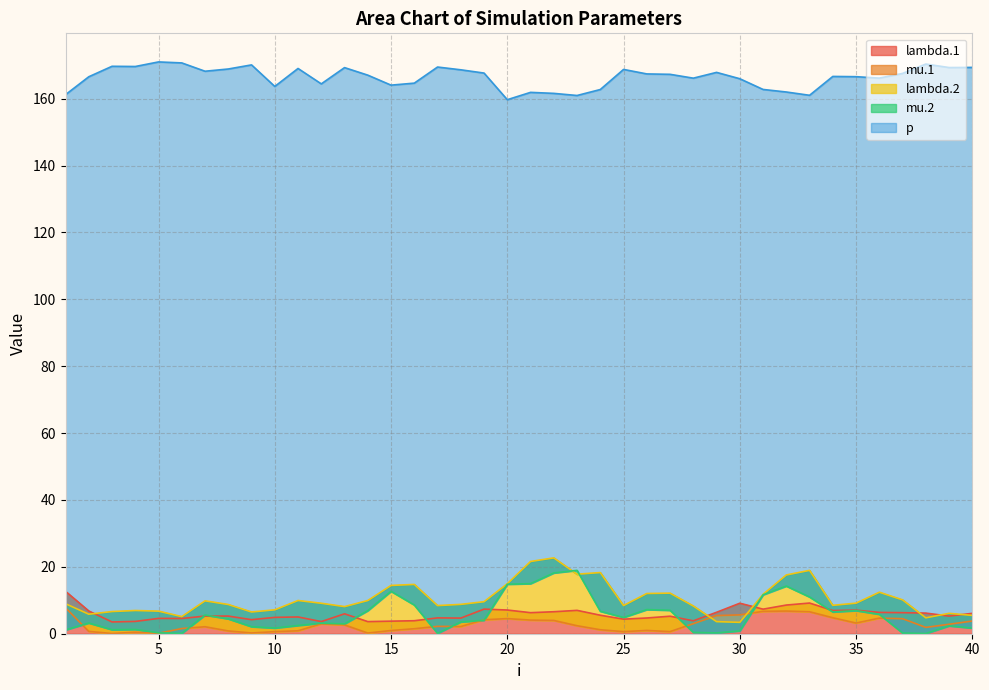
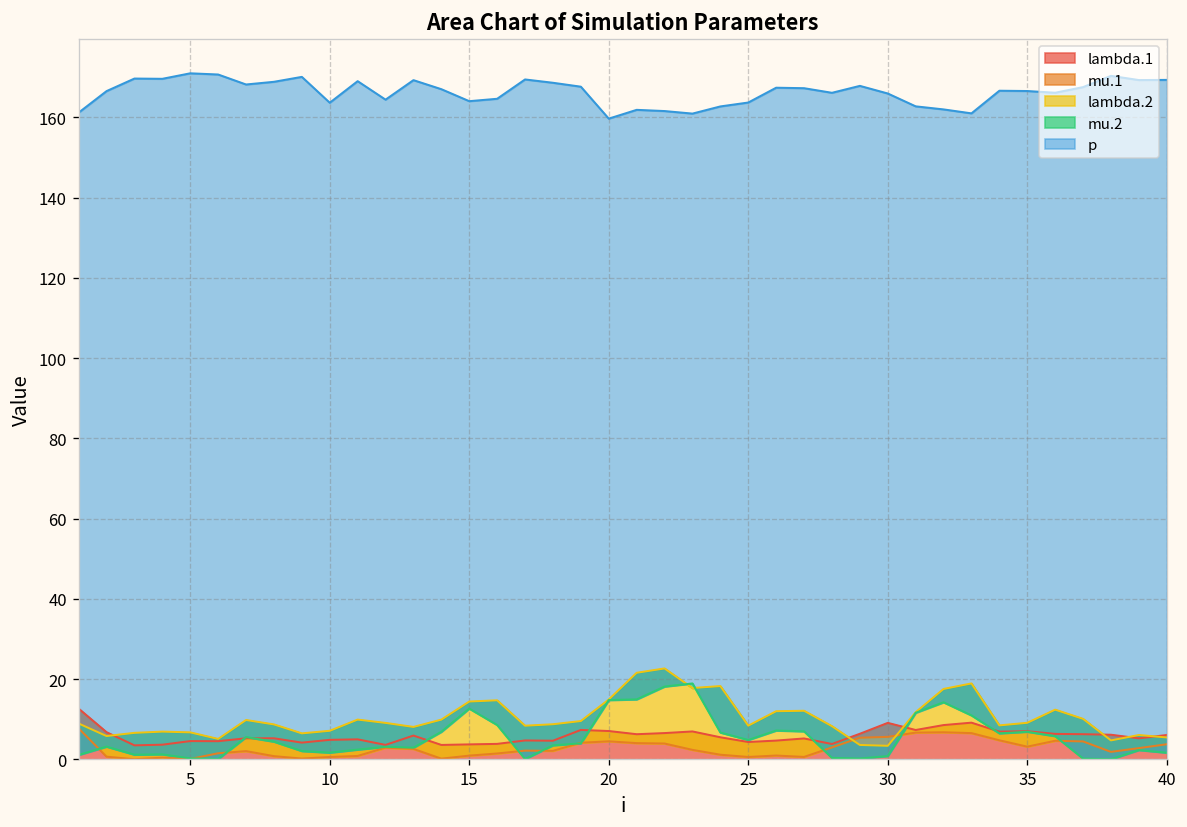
  {
    "p": {
      "5": 171,
      "10": 164,
      "15": 164,
      "20": 160,
-     "25": 169,
+     "25": 164,
      "30": 166,
      "35": 167,
      "40": 169
    }
  }
